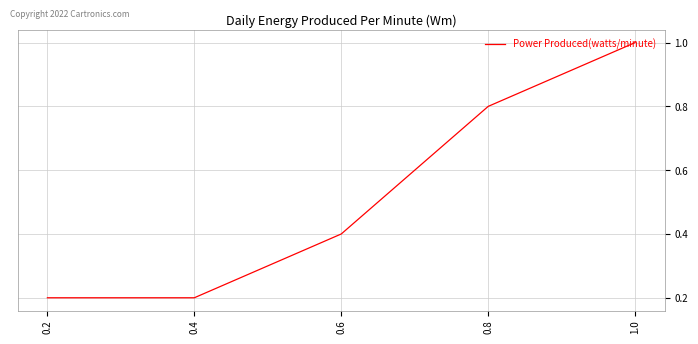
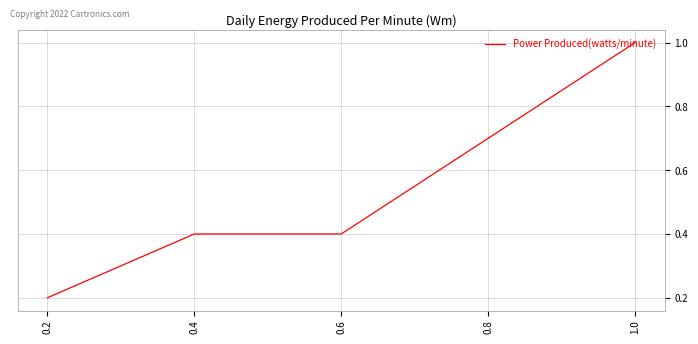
  {
    "0.2": 0.2,
-   "0.4": 0.2,
+   "0.4": 0.4,
    "0.6": 0.4,
-   "0.8": 0.8,
+   "0.8": 0.7,
    "1.0": 1.0
  }
